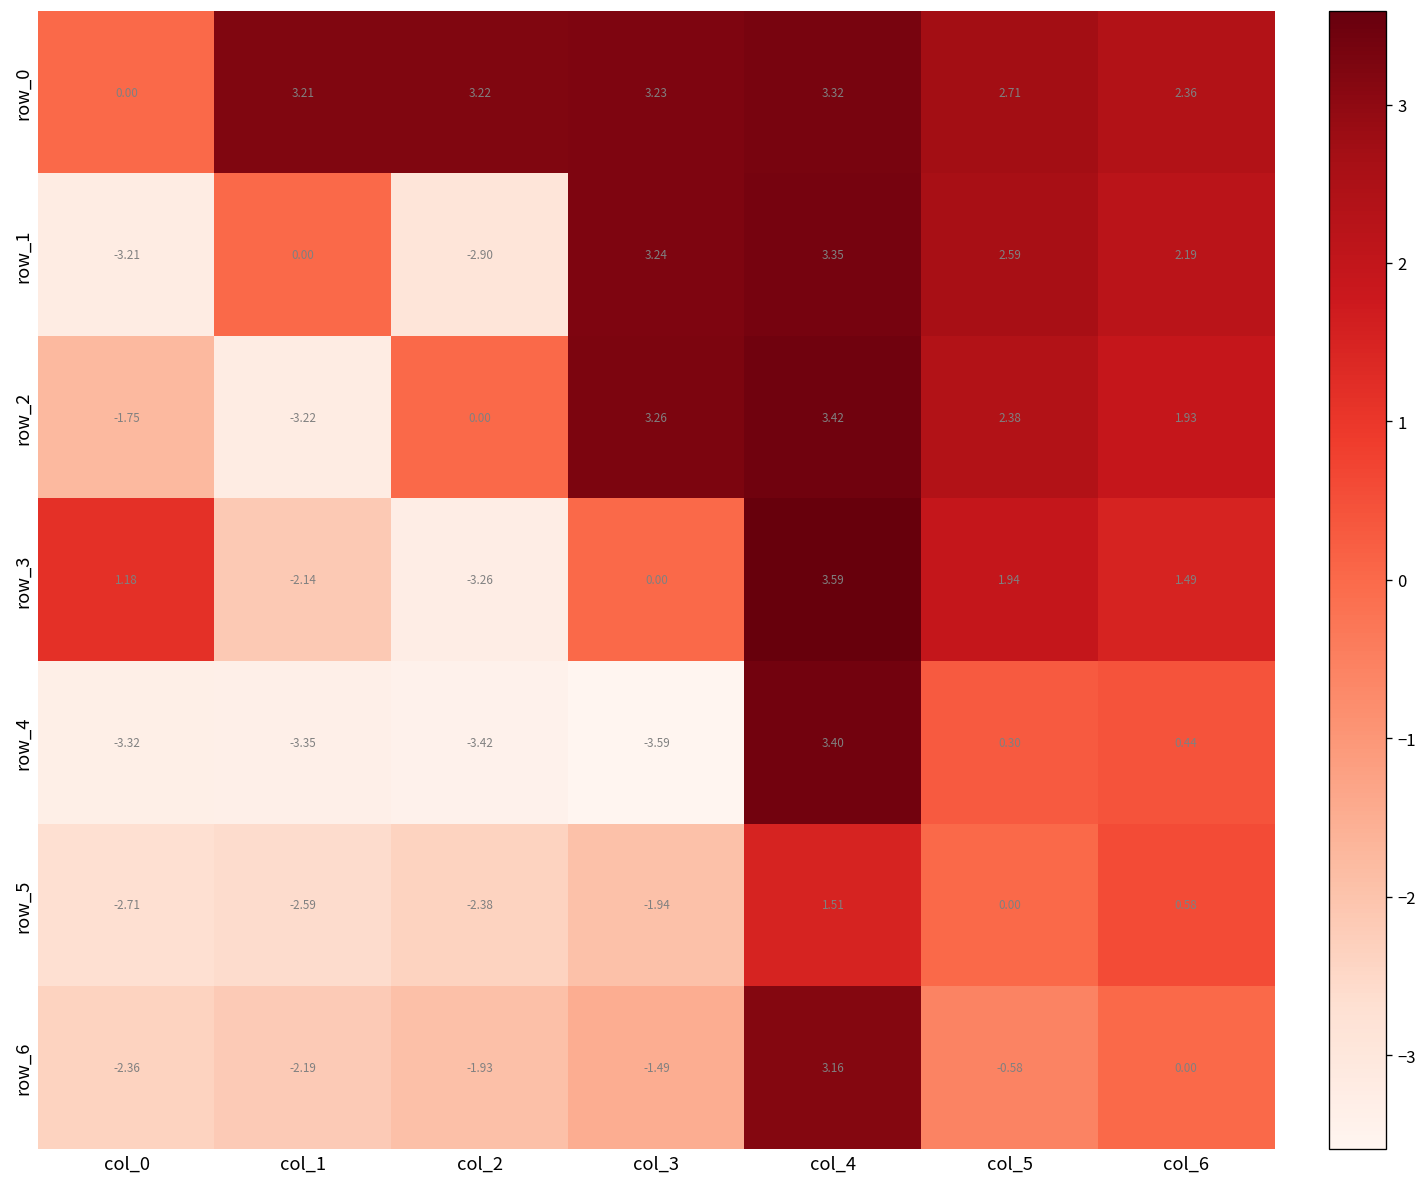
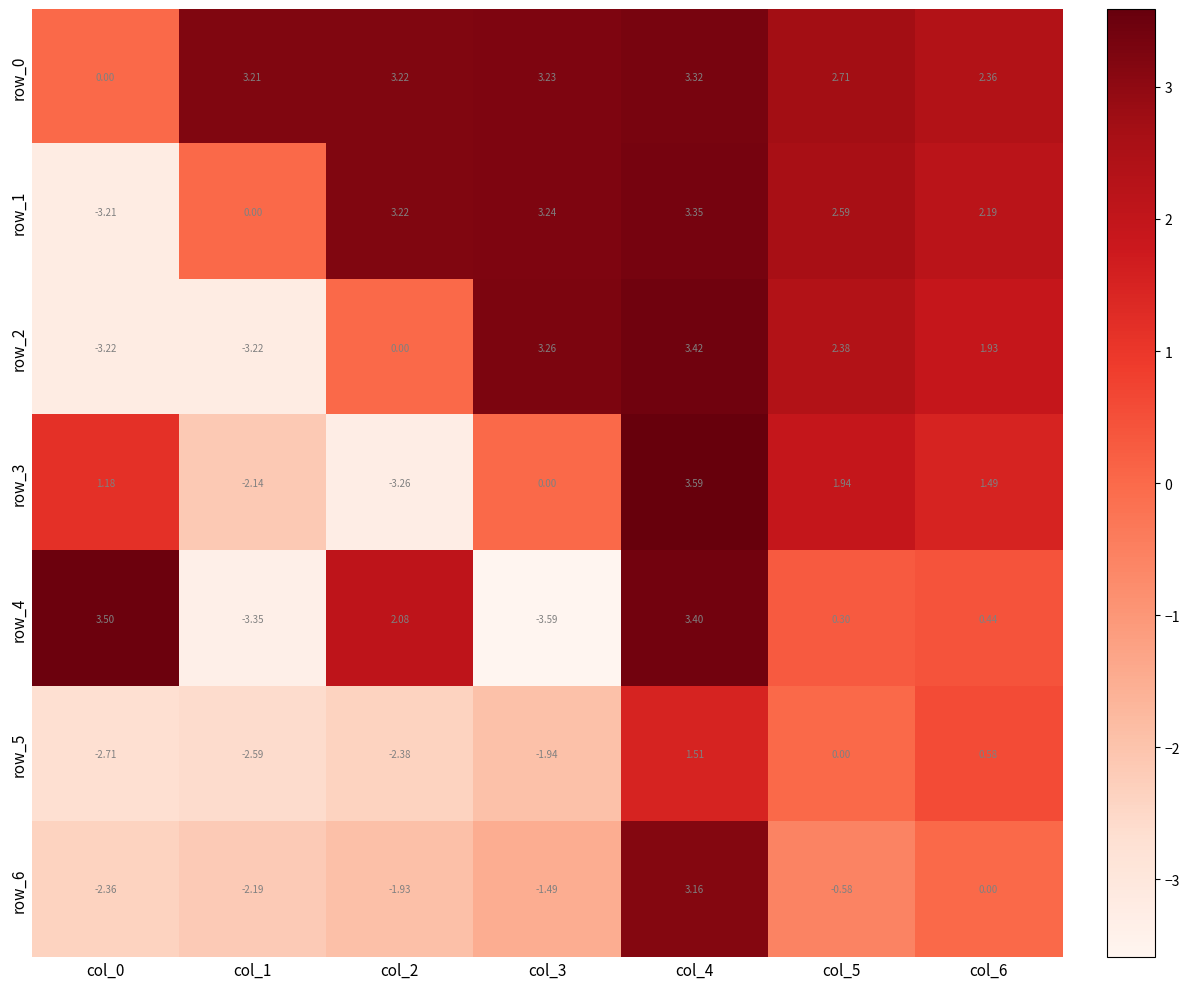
  {
    "row_0": {
      "col_0": 0.00,
      "col_1": 3.21,
      "col_2": 3.22,
      "col_3": 3.23,
      "col_4": 3.32,
      "col_5": 2.71,
      "col_6": 2.36
    },
    "row_1": {
      "col_0": -3.21,
      "col_1": 0.00,
-     "col_2": -2.90,
+     "col_2": 3.22,
      "col_3": 3.24,
      "col_4": 3.35,
      "col_5": 2.59,
      "col_6": 2.19
    },
    "row_2": {
-     "col_0": -1.75,
+     "col_0": -3.22,
      "col_1": -3.22,
      "col_2": 0.00,
      "col_3": 3.26,
      "col_4": 3.42,
      "col_5": 2.38,
      "col_6": 1.93
    },
    "row_3": {
      "col_0": 1.18,
      "col_1": -2.14,
      "col_2": -3.26,
      "col_3": 0.00,
      "col_4": 3.59,
      "col_5": 1.94,
      "col_6": 1.49
    },
    "row_4": {
-     "col_0": -3.32,
+     "col_0": 3.50,
      "col_1": -3.35,
-     "col_2": -3.42,
+     "col_2": 2.08,
      "col_3": -3.59,
      "col_4": 3.40,
      "col_5": 0.30,
      "col_6": 0.44
    },
    "row_5": {
      "col_0": -2.71,
      "col_1": -2.59,
      "col_2": -2.38,
      "col_3": -1.94,
      "col_4": 1.51,
      "col_5": 0.00,
      "col_6": 0.58
    },
    "row_6": {
      "col_0": -2.36,
      "col_1": -2.19,
      "col_2": -1.93,
      "col_3": -1.49,
      "col_4": 3.16,
      "col_5": -0.58,
      "col_6": 0.00
    }
  }
